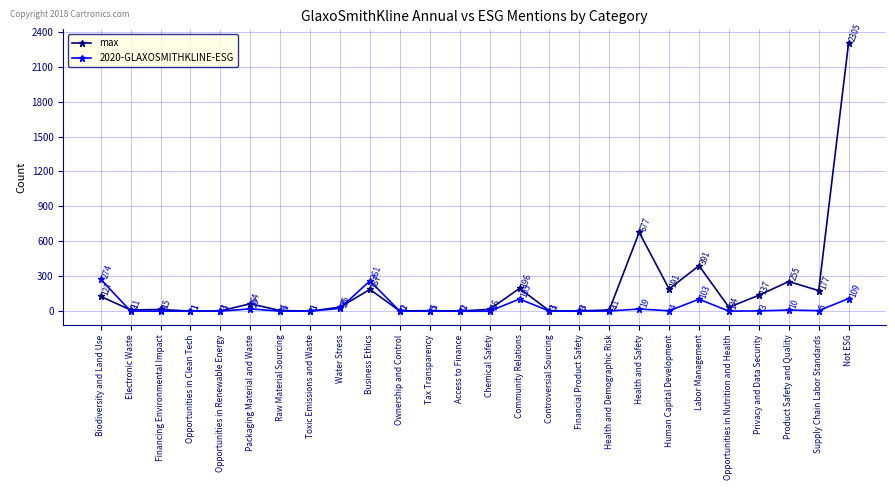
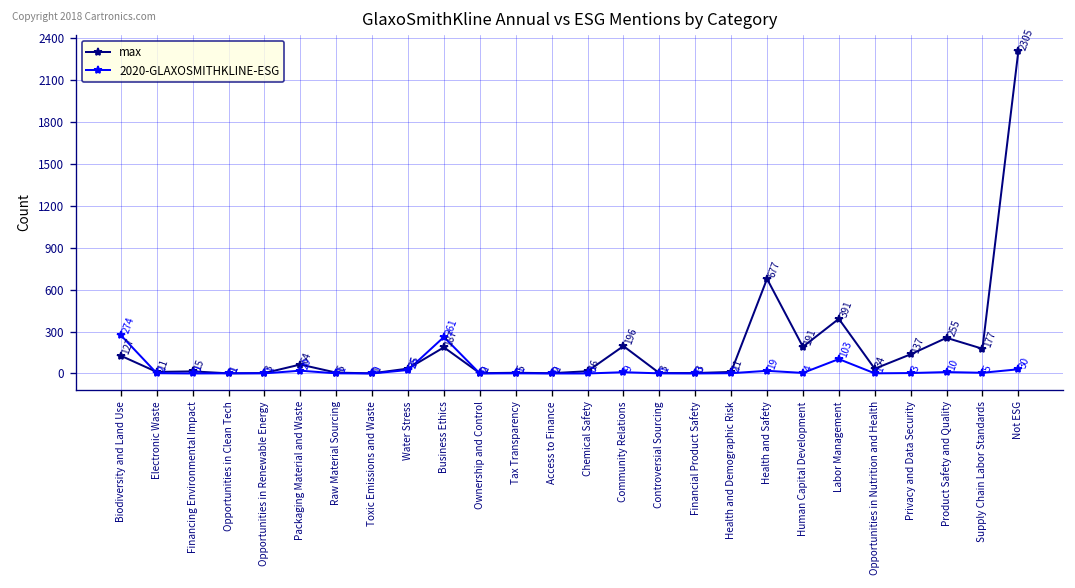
  {
    "max": {
      "Health and Safety": 677,
      "Human Capital Development": 191,
      "Labor Management": 391,
      "Privacy and Data Security": 137,
      "Product Safety and Quality": 255,
      "Supply Chain Labor Standards": 177,
      "Not ESG": 2305
    },
    "2020-GLAXOSMITHKLINE-ESG": {
      "Biodiversity and Land Use": 274,
-     "Community Relations": 105,
+     "Community Relations": 9,
      "Health and Safety": 19,
      "Human Capital Development": 4,
      "Labor Management": 103,
      "Privacy and Data Security": 3,
      "Product Safety and Quality": 10,
      "Supply Chain Labor Standards": 5,
-     "Not ESG": 109
+     "Not ESG": 30
    }
  }
